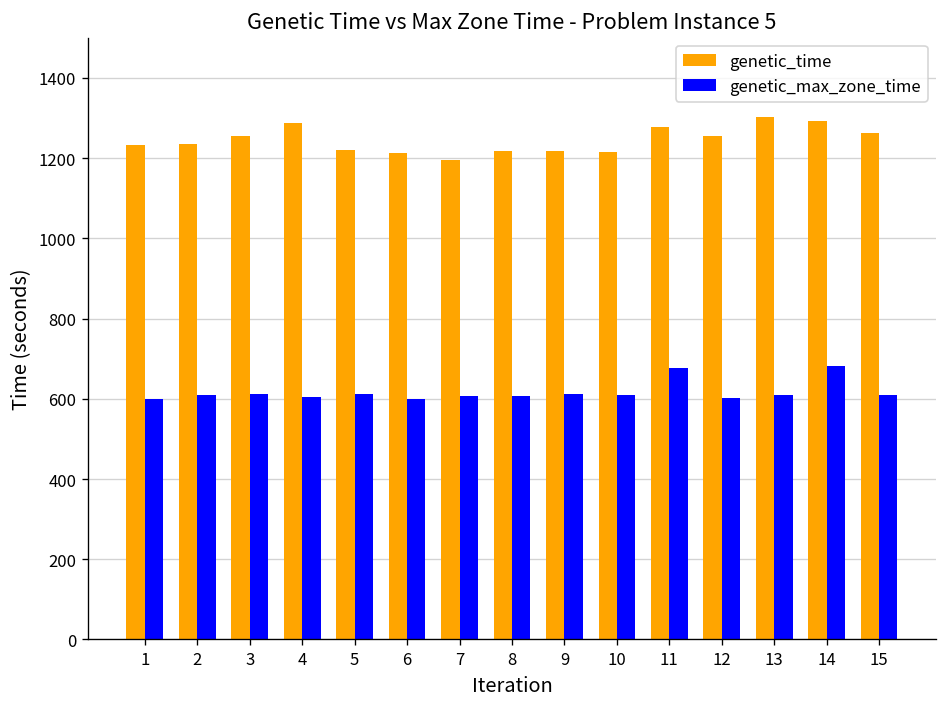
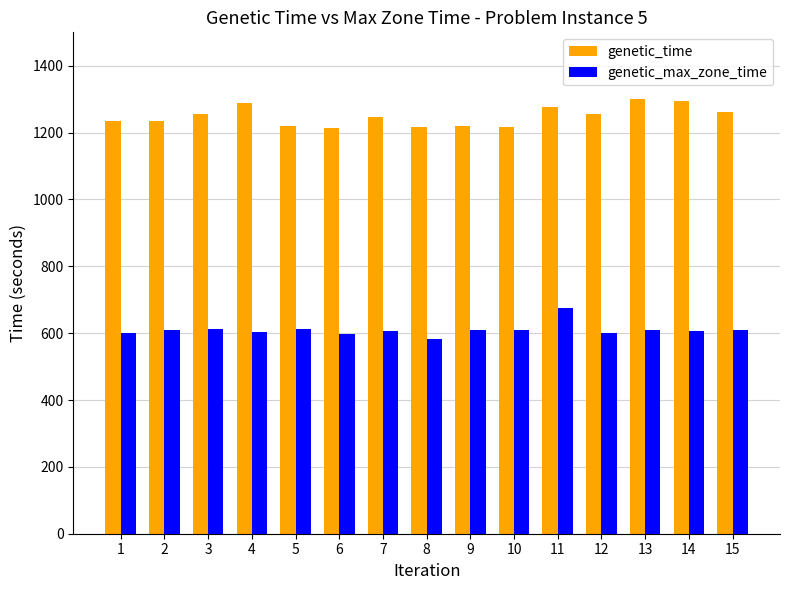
  {
    "genetic_time": {
      "1": 1230,
      "2": 1230,
      "3": 1250,
      "4": 1290,
      "5": 1220,
      "6": 1210,
-     "7": 1200,
+     "7": 1250,
      "8": 1220,
      "9": 1220,
      "10": 1220,
      "11": 1280,
      "12": 1250,
      "13": 1300,
      "14": 1290,
      "15": 1260
    },
    "genetic_max_zone_time": {
      "1": 600,
      "2": 610,
      "3": 610,
      "4": 600,
      "5": 610,
      "6": 600,
      "7": 610,
-     "8": 610,
+     "8": 580,
      "9": 610,
      "10": 610,
      "11": 680,
      "12": 600,
      "13": 610,
-     "14": 680,
+     "14": 610,
      "15": 610
    }
  }
